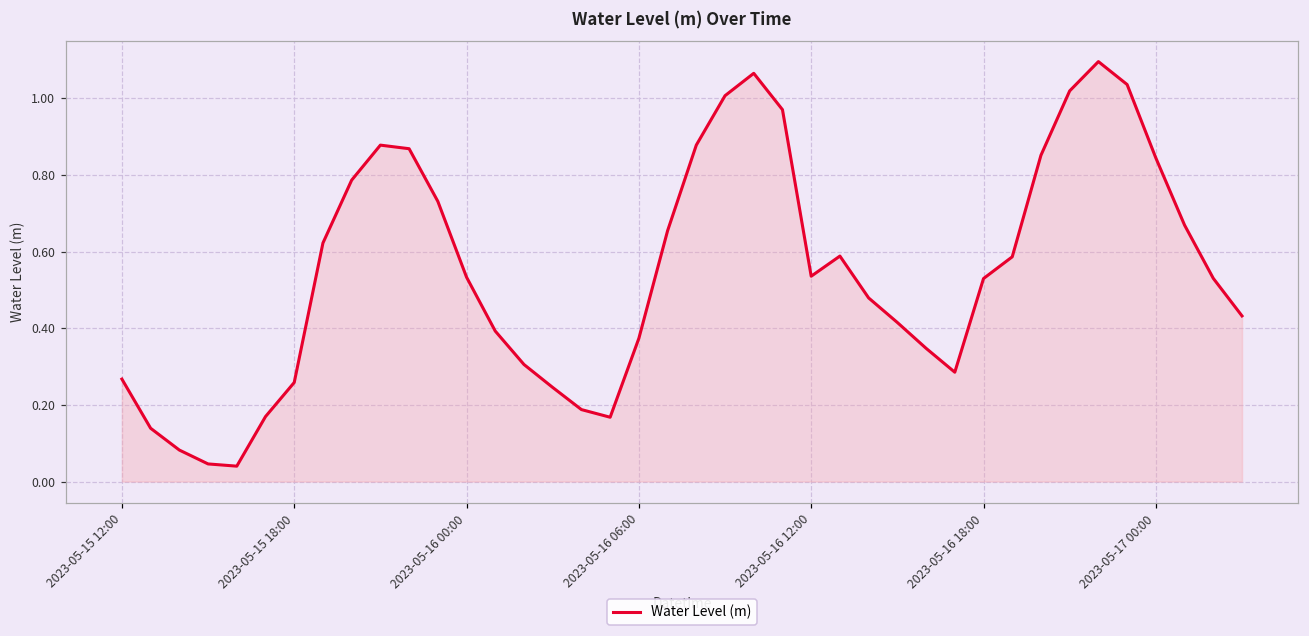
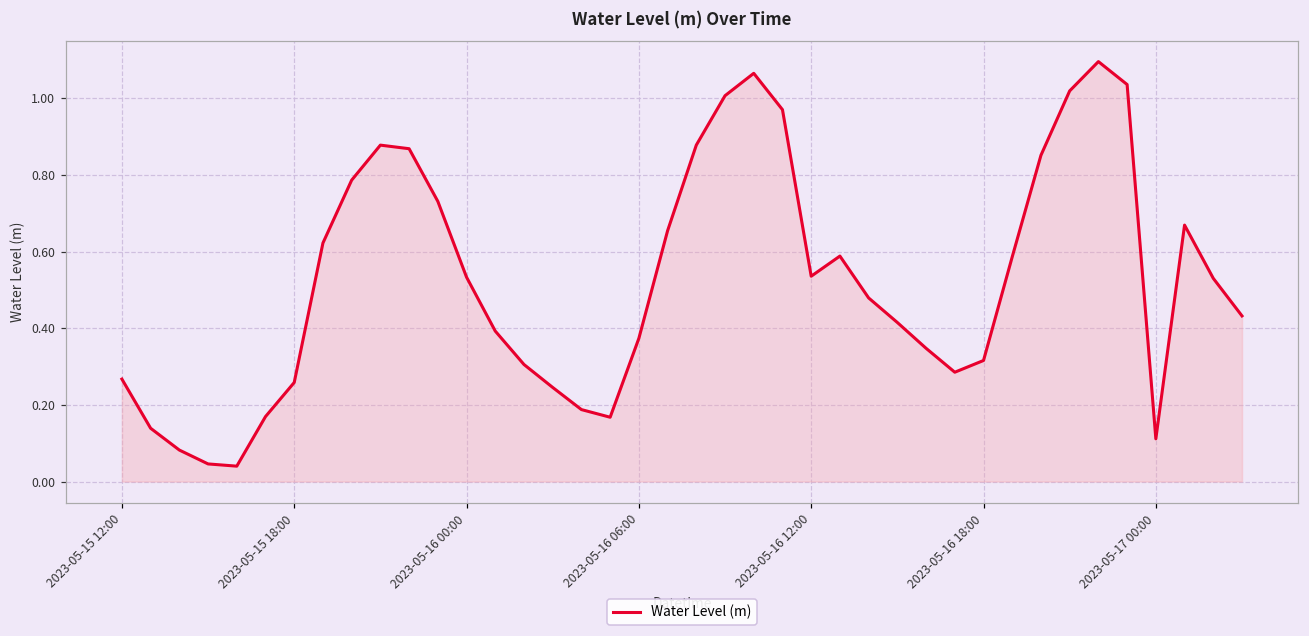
  {
    "2023-05-15 12:00": 0.27,
    "2023-05-15 18:00": 0.26,
    "2023-05-16 00:00": 0.53,
    "2023-05-16 06:00": 0.37,
    "2023-05-16 12:00": 0.54,
-   "2023-05-16 18:00": 0.53,
-   "2023-05-17 00:00": 0.84
+   "2023-05-16 18:00": 0.32,
+   "2023-05-17 00:00": 0.11
  }
